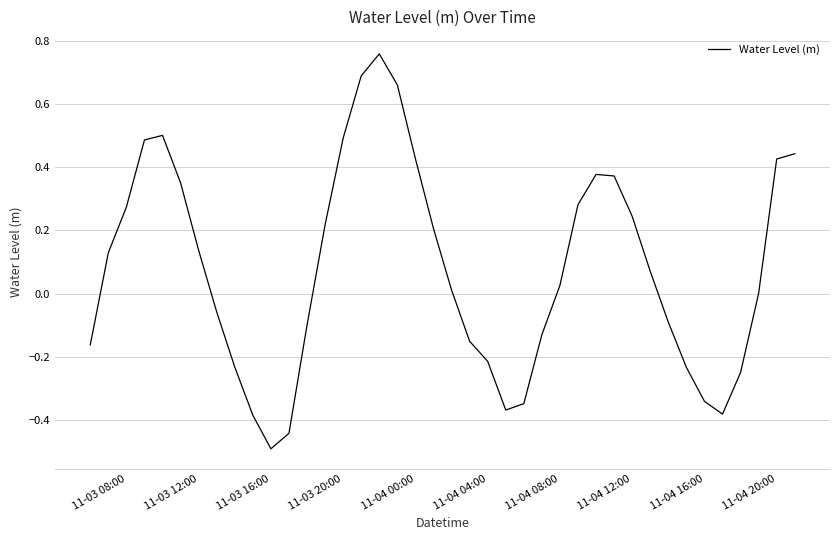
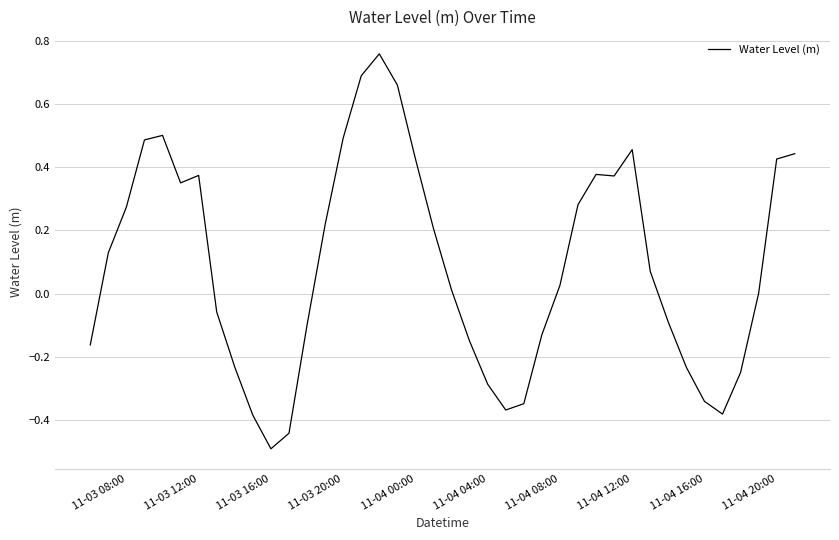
  {
    "11-03 08:00": 0.27,
-   "11-03 12:00": 0.14,
+   "11-03 12:00": 0.37,
    "11-03 16:00": -0.49,
    "11-03 20:00": 0.49,
    "11-04 00:00": 0.43,
-   "11-04 04:00": -0.21,
+   "11-04 04:00": -0.29,
    "11-04 08:00": 0.03,
-   "11-04 12:00": 0.24,
+   "11-04 12:00": 0.46,
    "11-04 16:00": -0.34,
    "11-04 20:00": 0.43
  }
